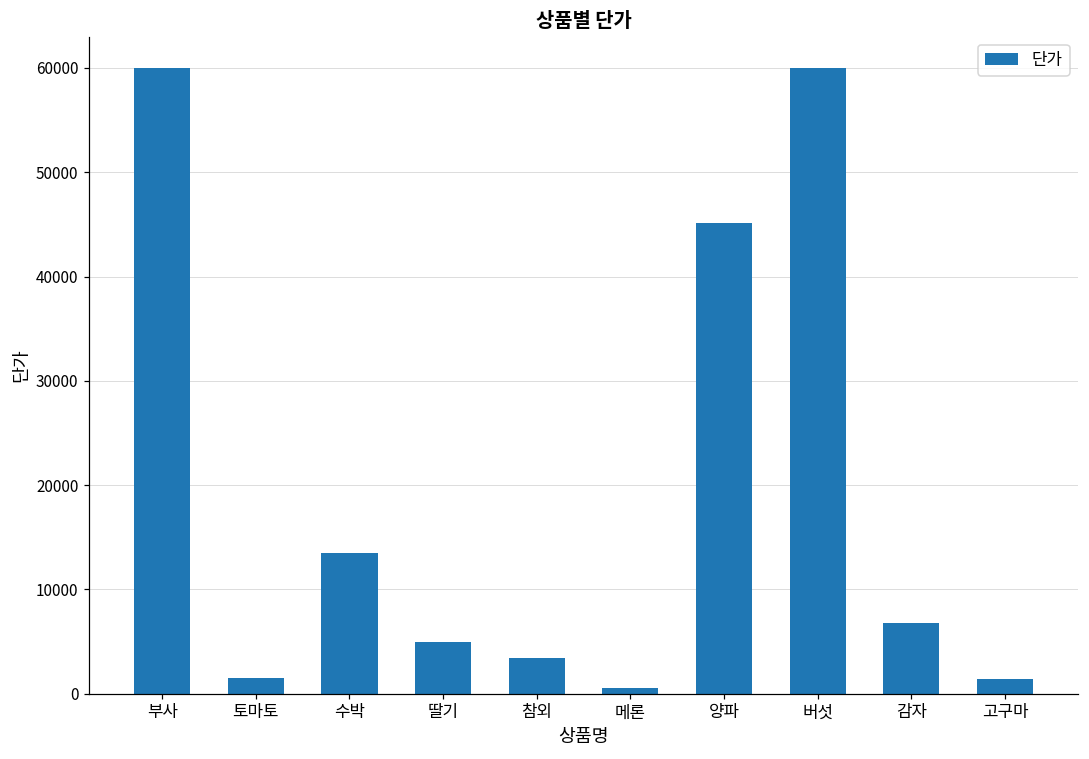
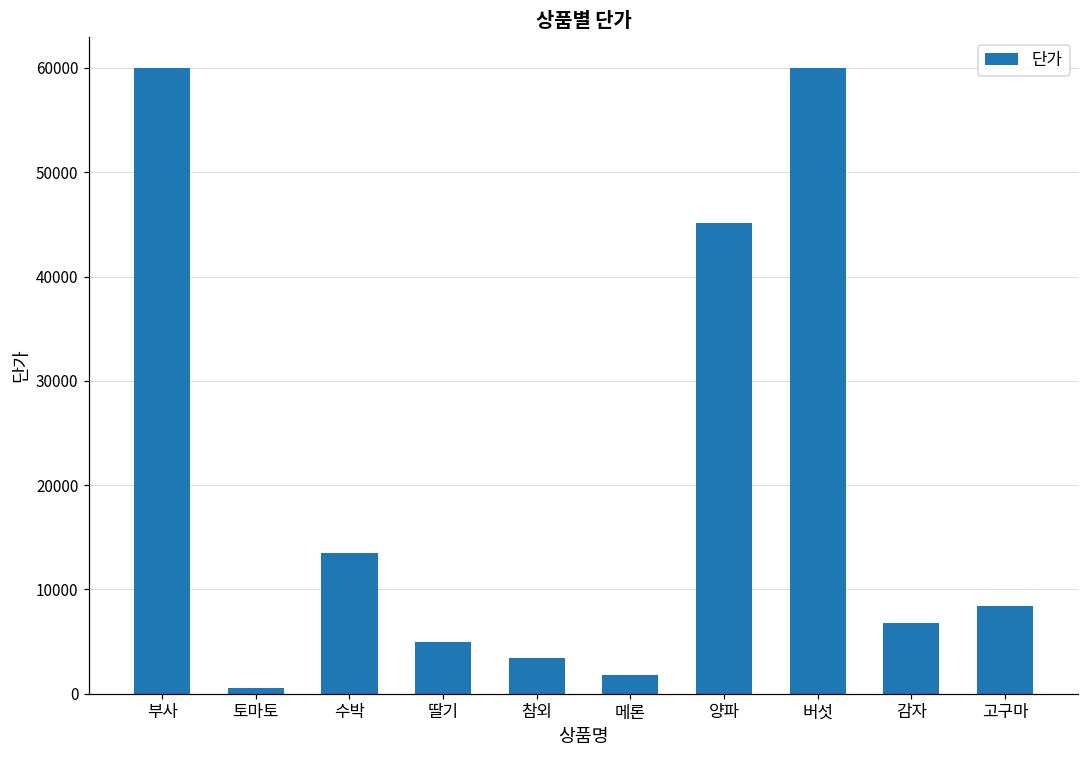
  {
    "부사": 60000,
-   "토마토": 2000,
+   "토마토": 1000,
    "수박": 14000,
    "딸기": 5000,
    "참외": 3000,
-   "메론": 1000,
+   "메론": 2000,
    "양파": 45000,
    "버섯": 60000,
    "감자": 7000,
-   "고구마": 1000
+   "고구마": 8000
  }
